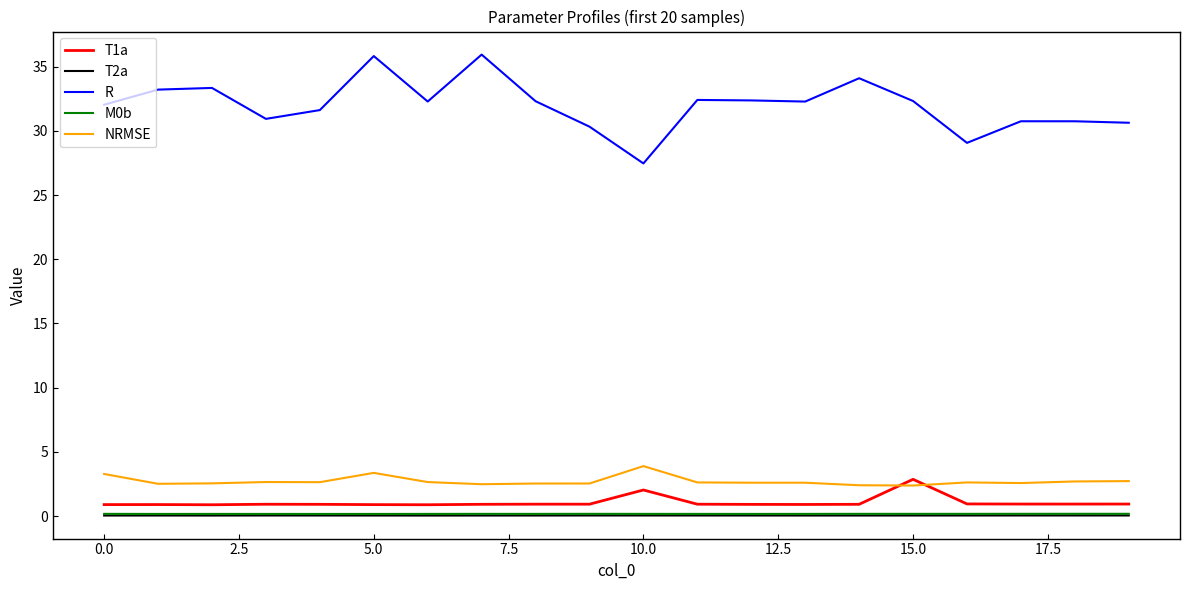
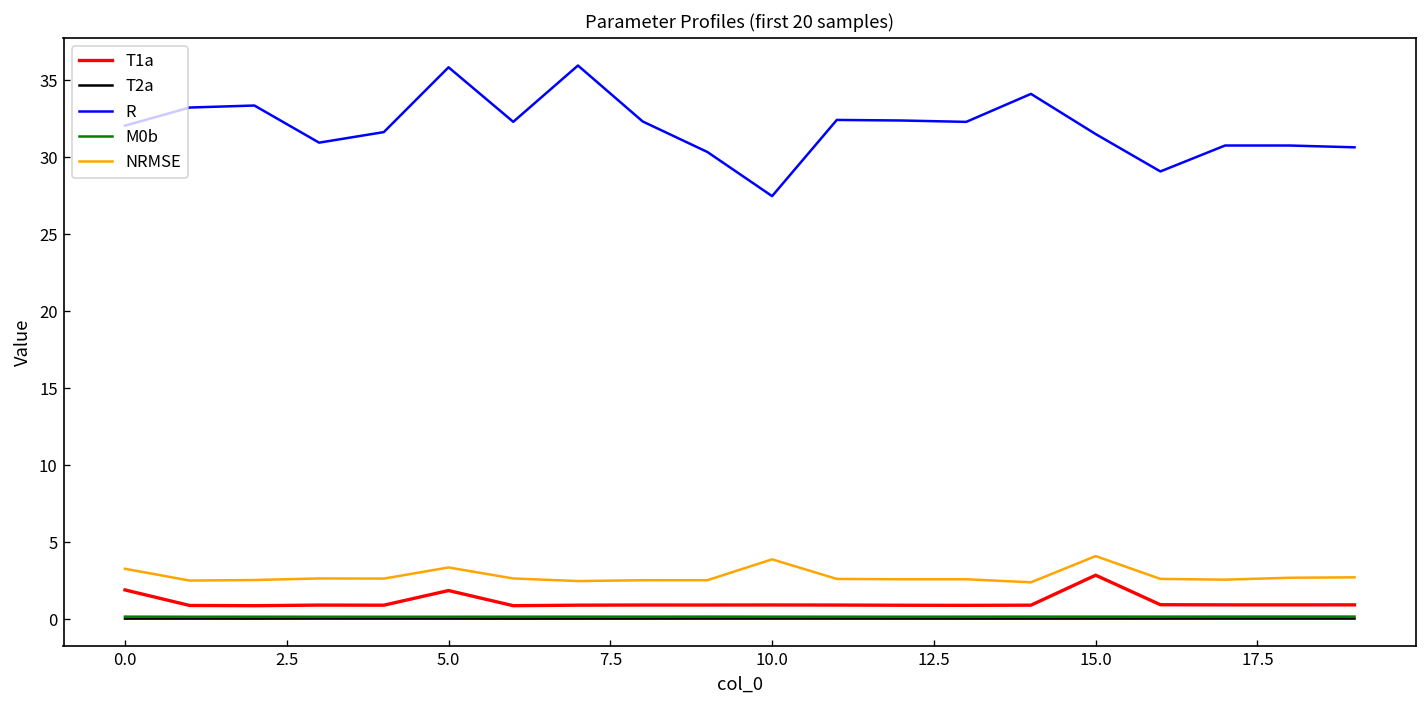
  {
    "T1a": {
-     "0.0": 0.9,
-     "5.0": 0.9,
-     "10.0": 2.0,
+     "0.0": 1.9,
+     "5.0": 1.9,
+     "10.0": 0.9,
      "15.0": 2.9
    },
    "R": {
      "5.0": 35.8,
      "10.0": 27.5,
-     "15.0": 32.3
+     "15.0": 31.5
    },
    "NRMSE": {
      "0.0": 3.3,
      "5.0": 3.4,
      "10.0": 3.9,
-     "15.0": 2.4
+     "15.0": 4.1
    }
  }
